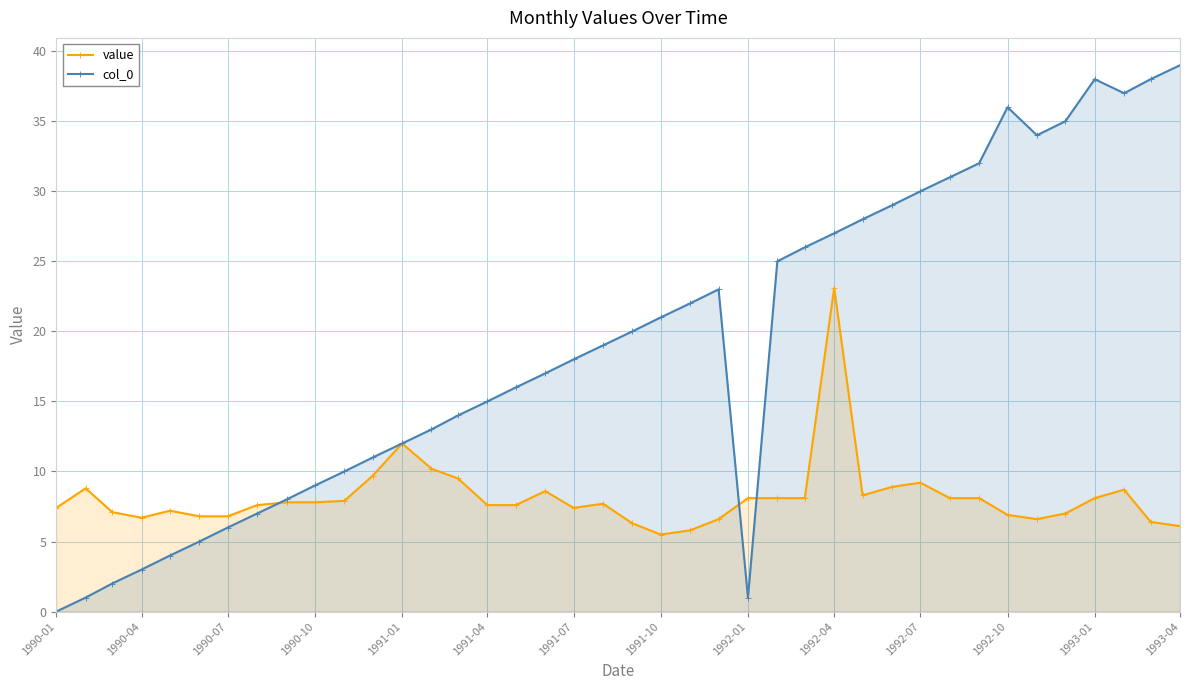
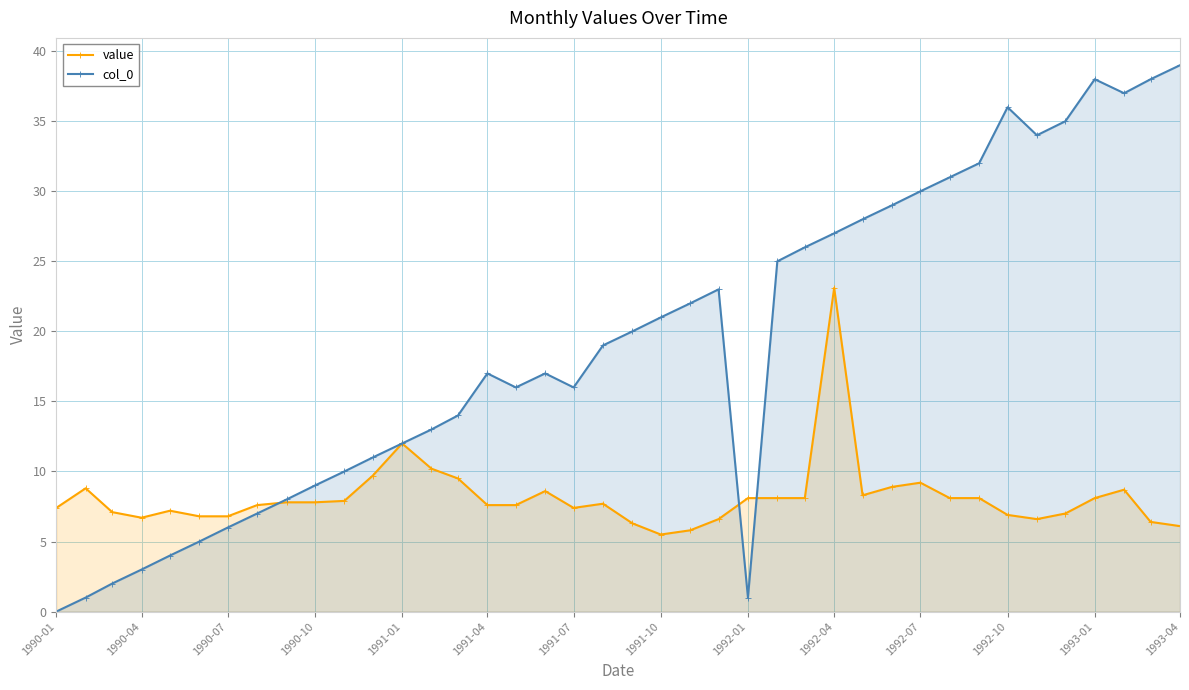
  {
    "value": {
      "1990-01": 7.4,
      "1990-04": 6.7,
      "1990-07": 6.8,
      "1990-10": 7.8,
      "1991-04": 7.6,
      "1991-07": 7.4,
      "1991-10": 5.5,
      "1992-01": 8,
      "1992-04": 23,
      "1992-07": 9.2,
      "1992-10": 7,
      "1993-01": 8,
      "1993-04": 6
    },
    "col_0": {
      "1990-01": 0,
      "1990-04": 3,
      "1990-07": 6,
      "1990-10": 9,
-     "1991-04": 15,
-     "1991-07": 18,
+     "1991-04": 17,
+     "1991-07": 16,
      "1991-10": 21,
      "1992-01": 1,
      "1992-04": 27,
      "1992-07": 30,
      "1992-10": 36,
      "1993-01": 38,
      "1993-04": 39
    }
  }
